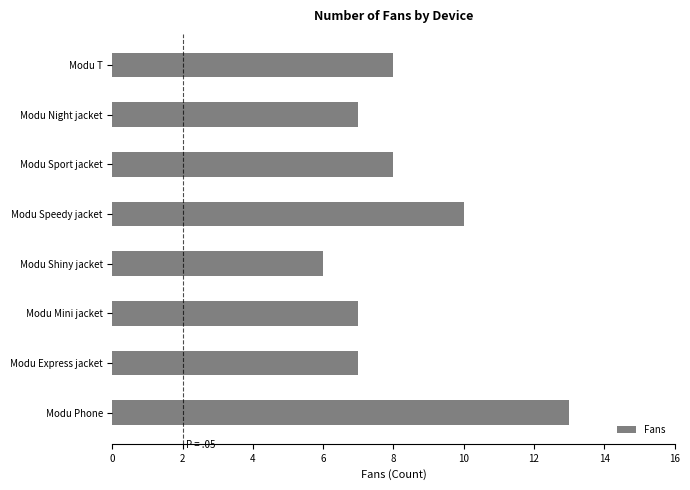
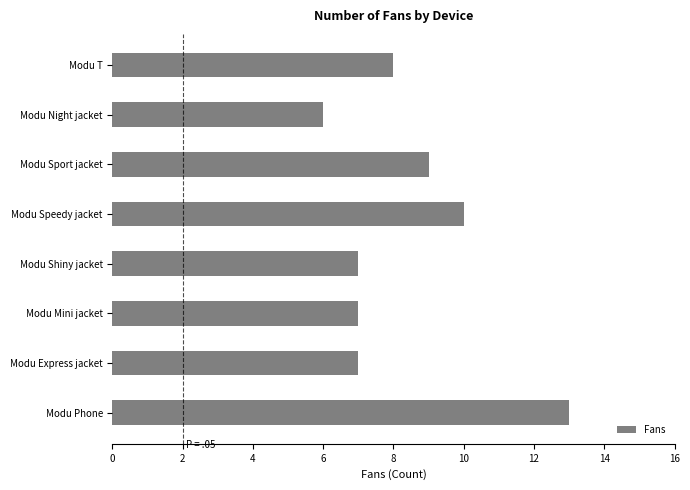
  {
    "Modu T": 8,
-   "Modu Night jacket": 7,
-   "Modu Sport jacket": 8,
+   "Modu Night jacket": 6,
+   "Modu Sport jacket": 9,
    "Modu Speedy jacket": 10,
-   "Modu Shiny jacket": 6,
+   "Modu Shiny jacket": 7,
    "Modu Mini jacket": 7,
    "Modu Express jacket": 7,
    "Modu Phone": 13
  }
